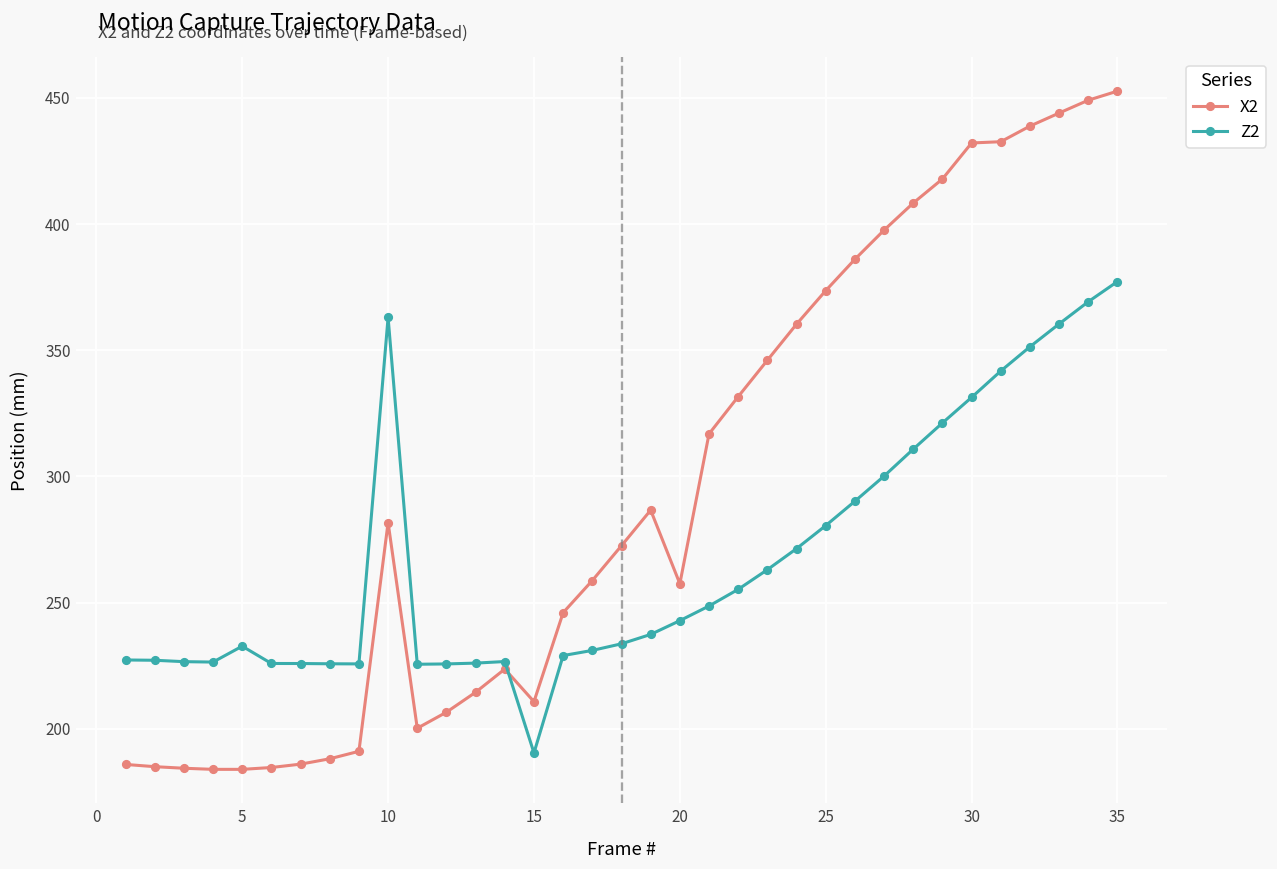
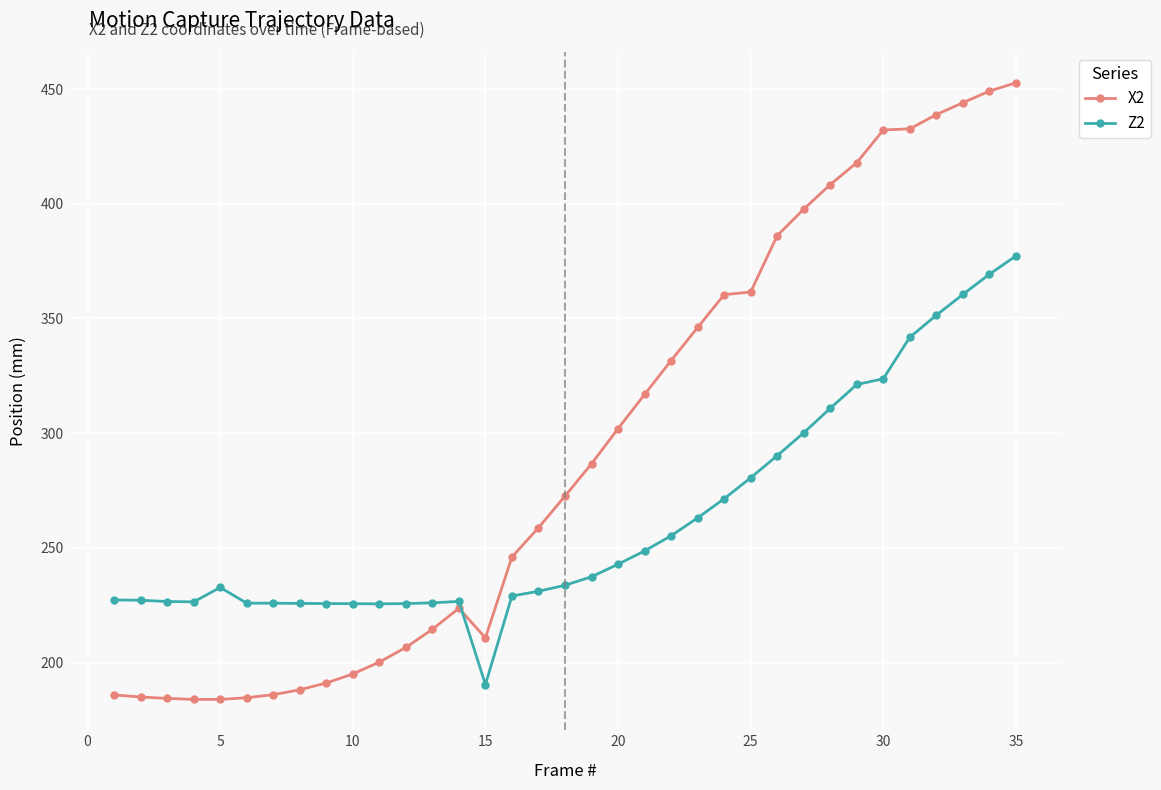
  {
    "X2": {
      "5": 184,
-     "10": 282,
+     "10": 195,
      "15": 211,
-     "20": 258,
-     "25": 374,
+     "20": 302,
+     "25": 362,
      "30": 432,
      "35": 453
    },
    "Z2": {
      "5": 233,
-     "10": 363,
+     "10": 226,
      "15": 190,
      "20": 243,
      "25": 281,
-     "30": 331,
+     "30": 324,
      "35": 377
    }
  }
